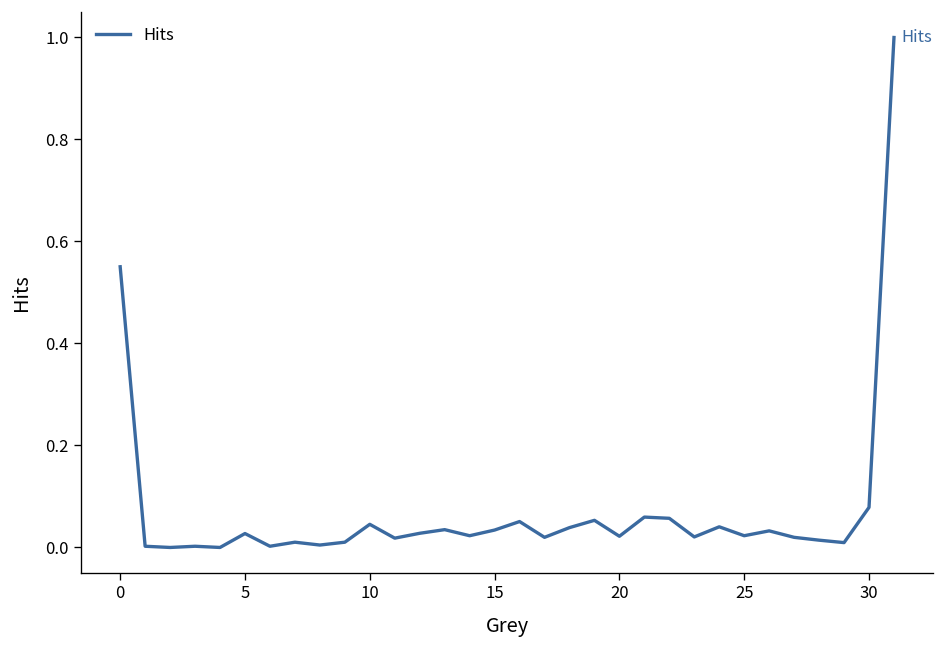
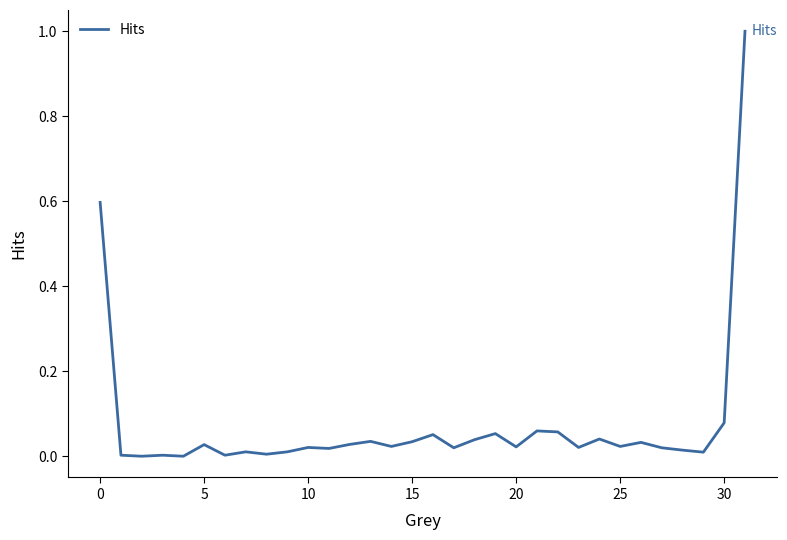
  {
-   "0": 0.55,
+   "0": 0.60,
    "5": 0.03,
-   "10": 0.05,
+   "10": 0.02,
    "15": 0.03,
    "20": 0.02,
    "25": 0.02,
    "30": 0.08
  }
